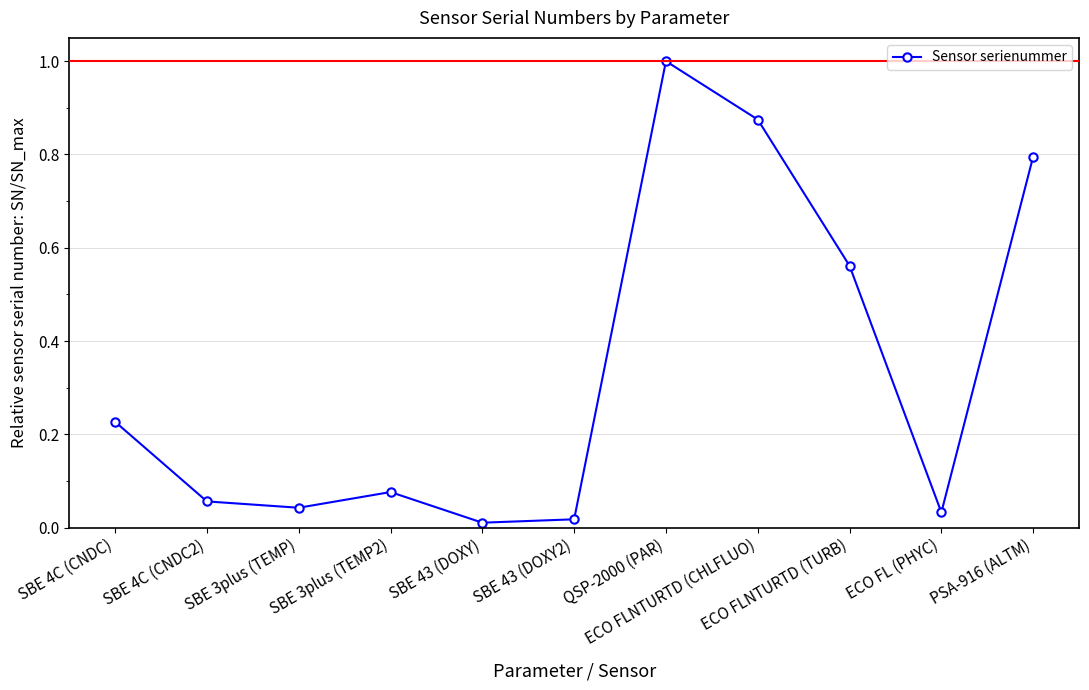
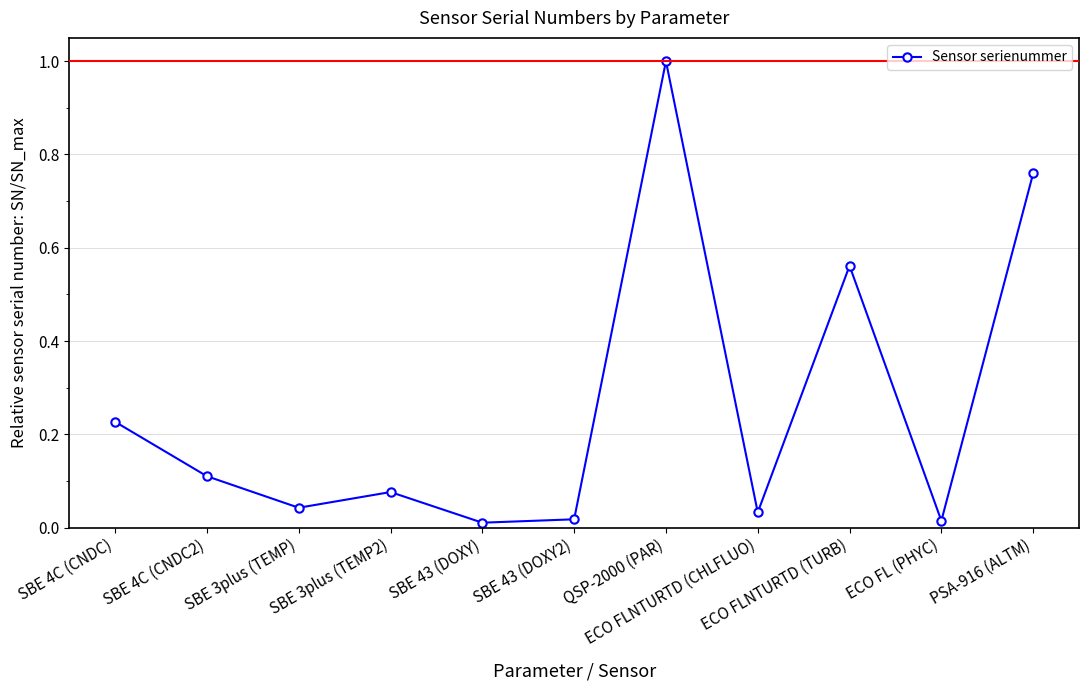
  {
    "SBE 4C (CNDC)": 0.23,
-   "SBE 4C (CNDC2)": 0.06,
+   "SBE 4C (CNDC2)": 0.11,
    "SBE 3plus (TEMP)": 0.04,
    "SBE 3plus (TEMP2)": 0.08,
    "SBE 43 (DOXY)": 0.01,
    "SBE 43 (DOXY2)": 0.02,
    "QSP-2000 (PAR)": 1.00,
-   "ECO FLNTURTD (CHLFLUO)": 0.87,
+   "ECO FLNTURTD (CHLFLUO)": 0.03,
    "ECO FLNTURTD (TURB)": 0.56,
-   "ECO FL (PHYC)": 0.03,
-   "PSA-916 (ALTM)": 0.80
+   "ECO FL (PHYC)": 0.01,
+   "PSA-916 (ALTM)": 0.76
  }
